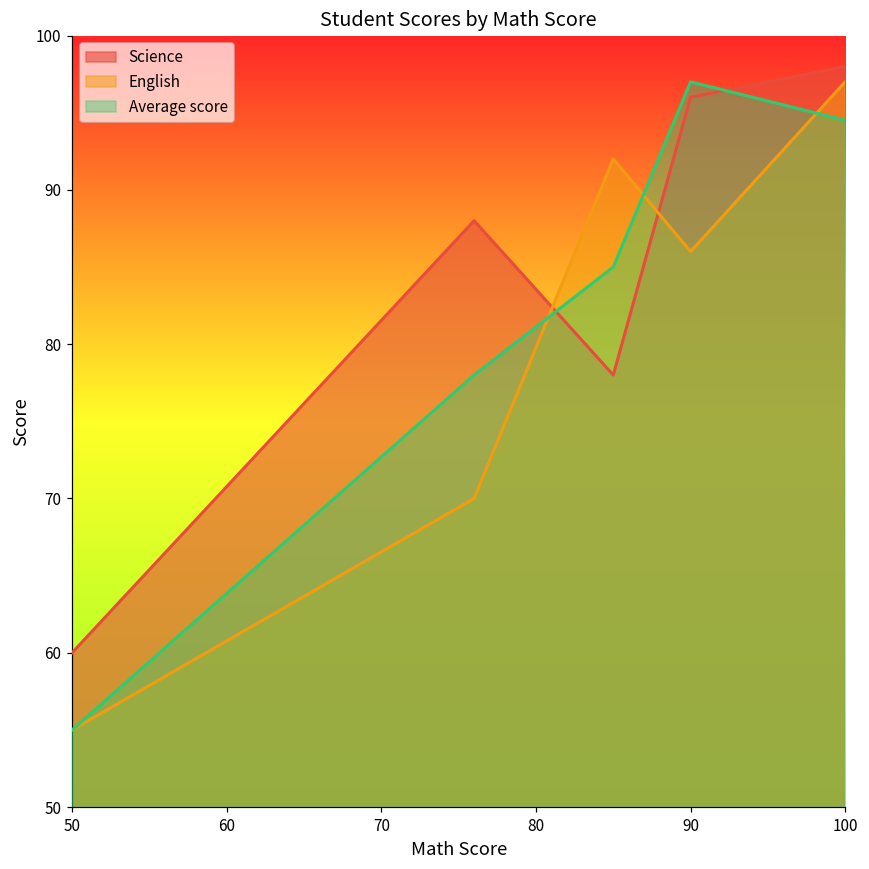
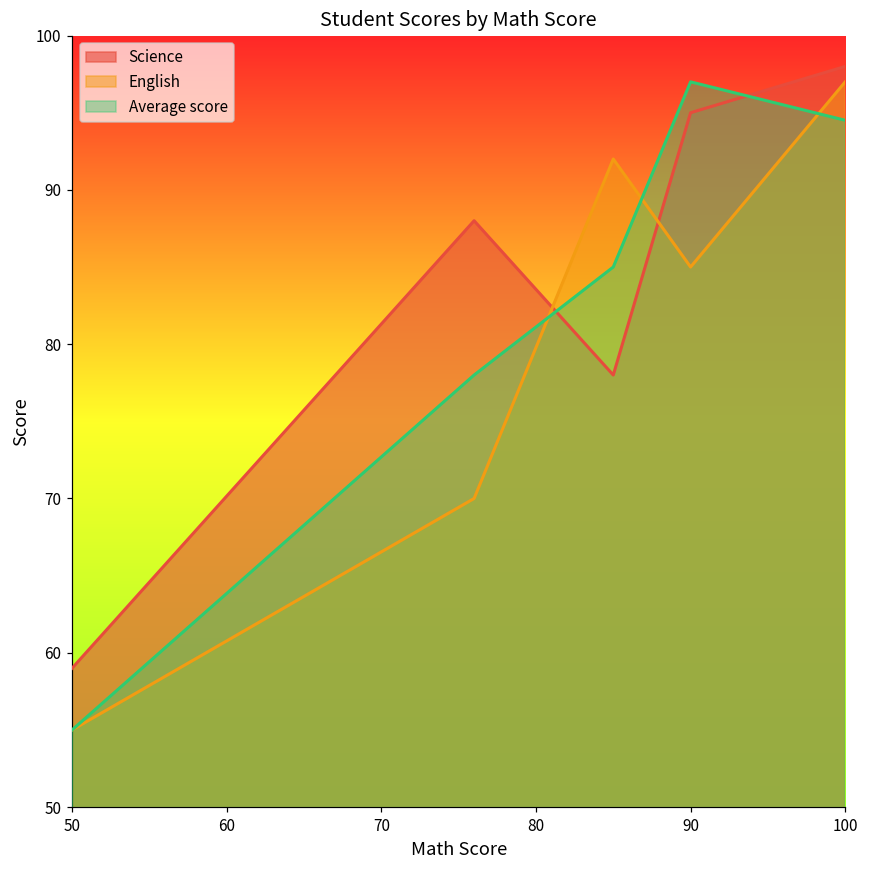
  {
    "Science": {
-     "50": 60,
-     "90": 96,
+     "50": 59,
+     "90": 95,
      "100": 98
    },
    "English": {
-     "90": 86,
+     "90": 85,
      "100": 97
    },
    "Average score": {
      "90": 97,
      "100": 94.5
    }
  }
